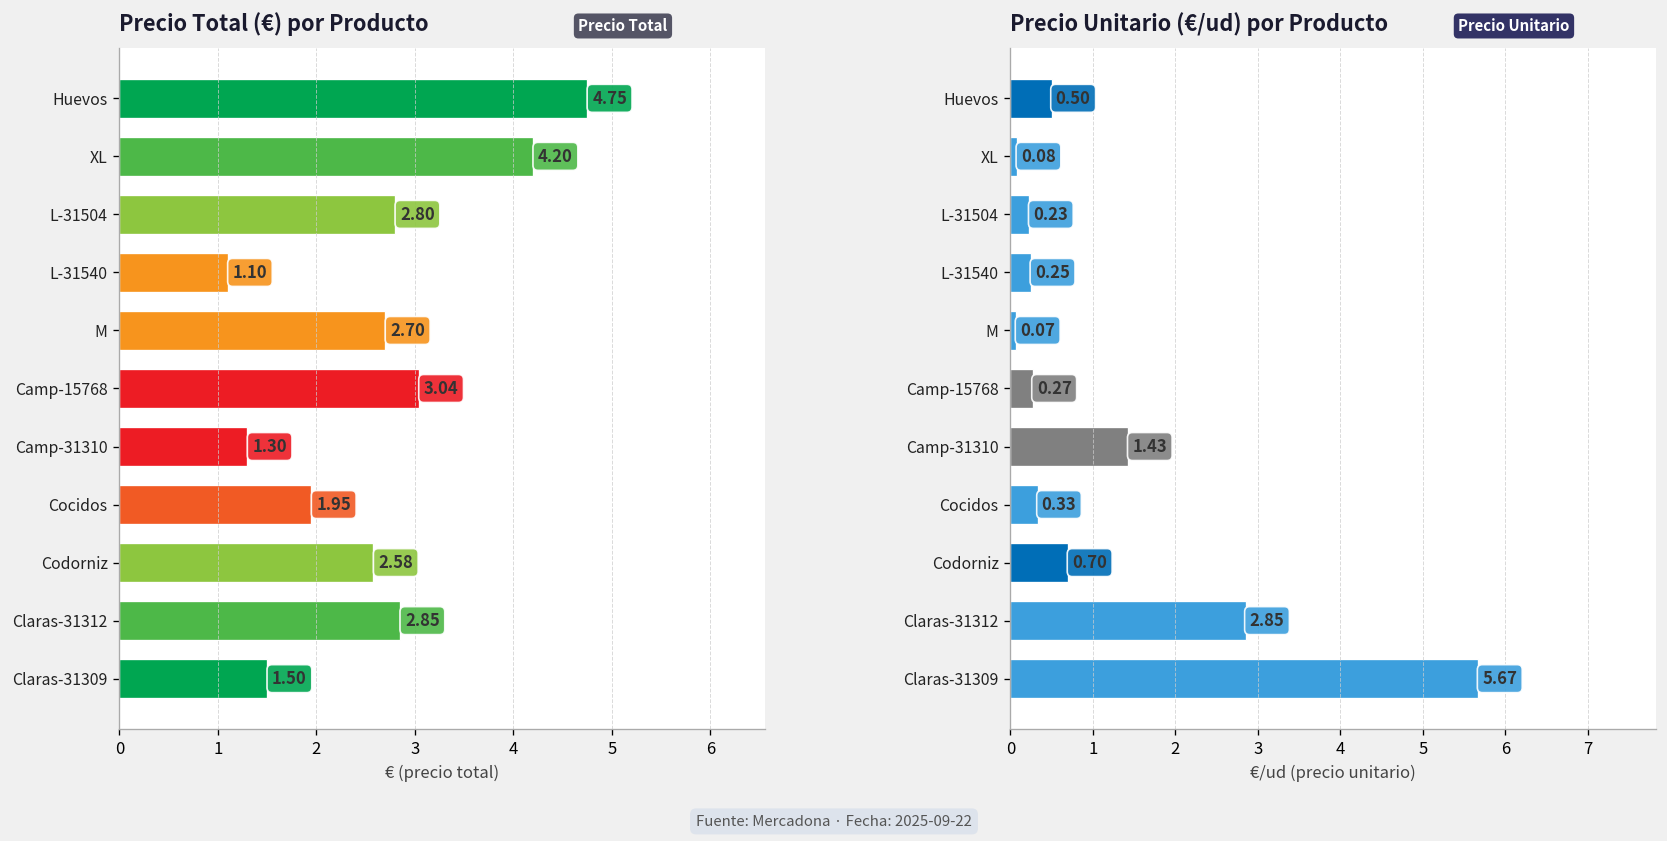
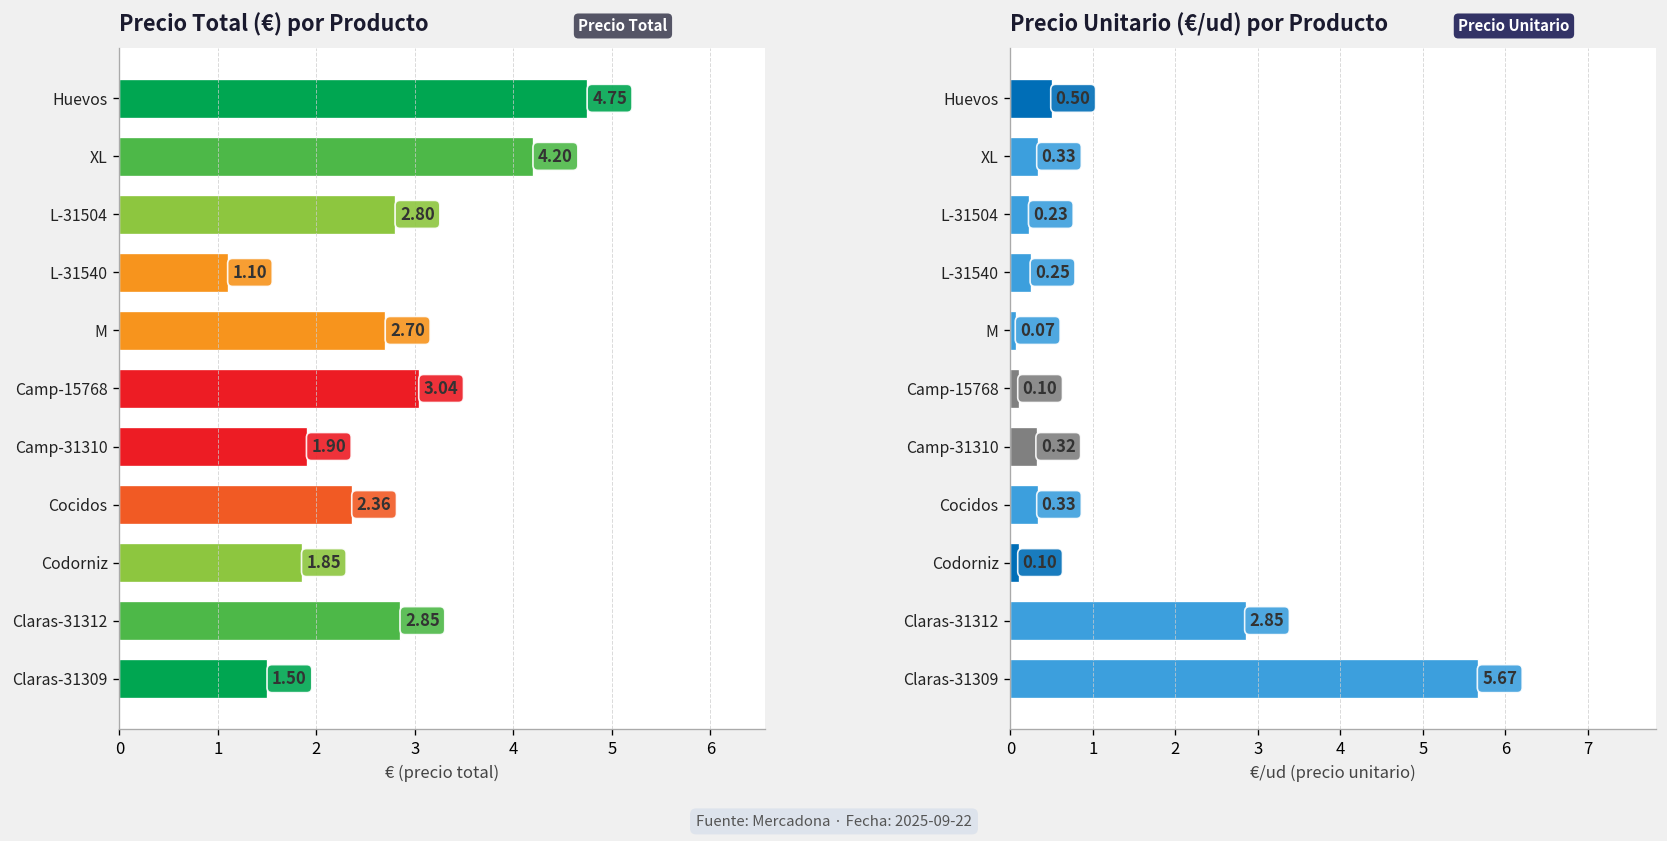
  {
    "Precio Total (€) por Producto": {
-     "Camp-31310": 1.30,
-     "Cocidos": 1.95,
-     "Codorniz": 2.58
+     "Camp-31310": 1.90,
+     "Cocidos": 2.36,
+     "Codorniz": 1.85
    },
    "Precio Unitario (€/ud) por Producto": {
-     "XL": 0.08,
-     "Camp-15768": 0.27,
-     "Camp-31310": 1.43,
-     "Codorniz": 0.70
+     "XL": 0.33,
+     "Camp-15768": 0.10,
+     "Camp-31310": 0.32,
+     "Codorniz": 0.10
    }
  }
